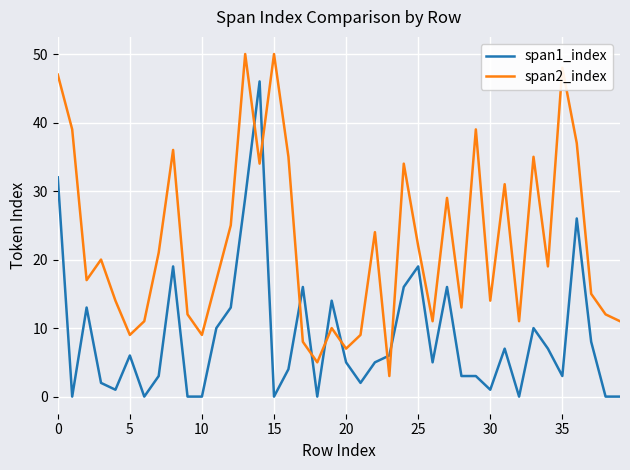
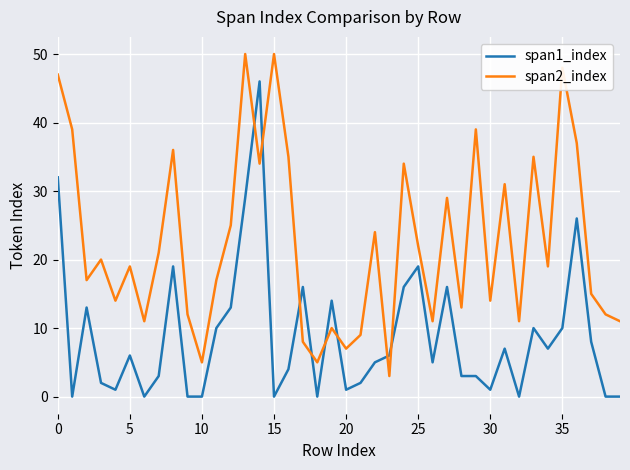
  {
    "span1_index": {
      "0": 32,
      "5": 6,
      "10": 0,
      "15": 0,
-     "20": 5,
+     "20": 1,
      "25": 19,
      "30": 1,
-     "35": 3
+     "35": 10
    },
    "span2_index": {
      "0": 47,
-     "5": 9,
-     "10": 9,
+     "5": 19,
+     "10": 5,
      "15": 50,
      "20": 7,
      "25": 22,
      "30": 14
    }
  }
